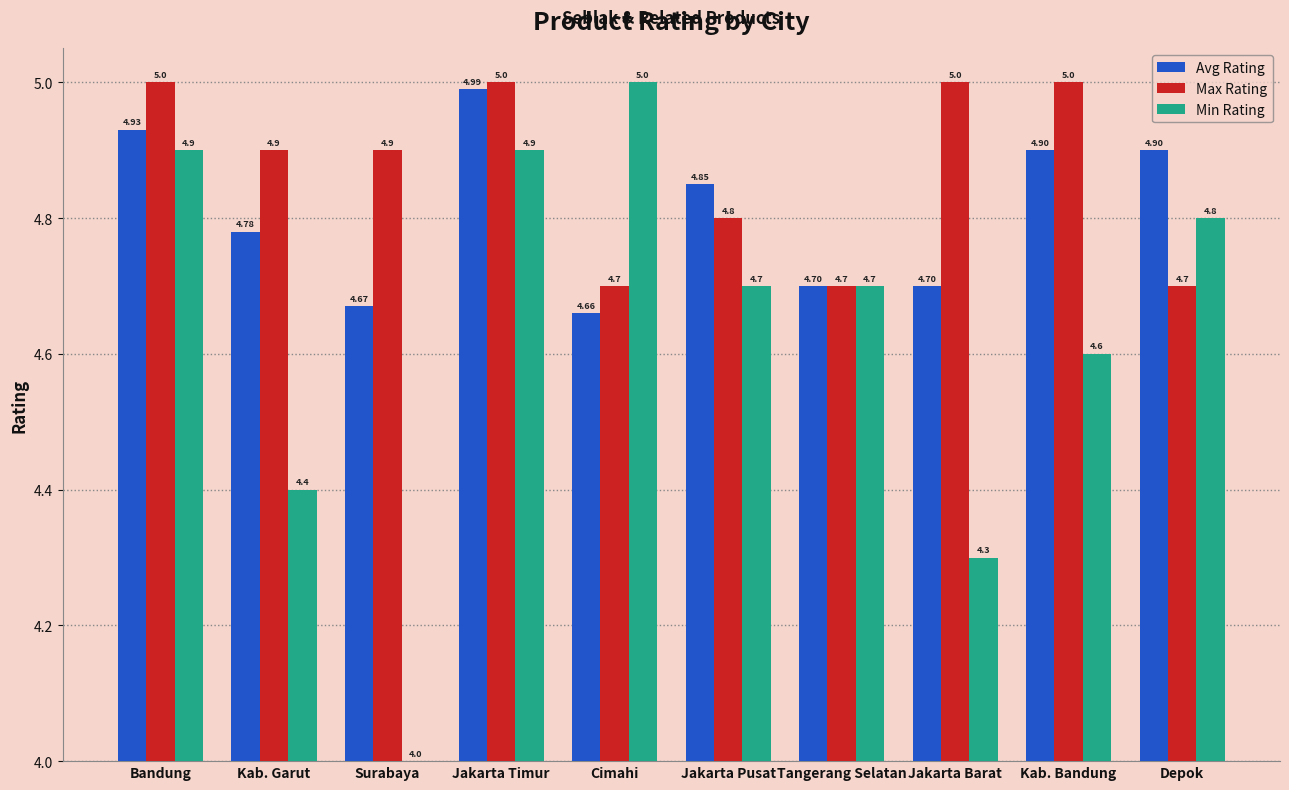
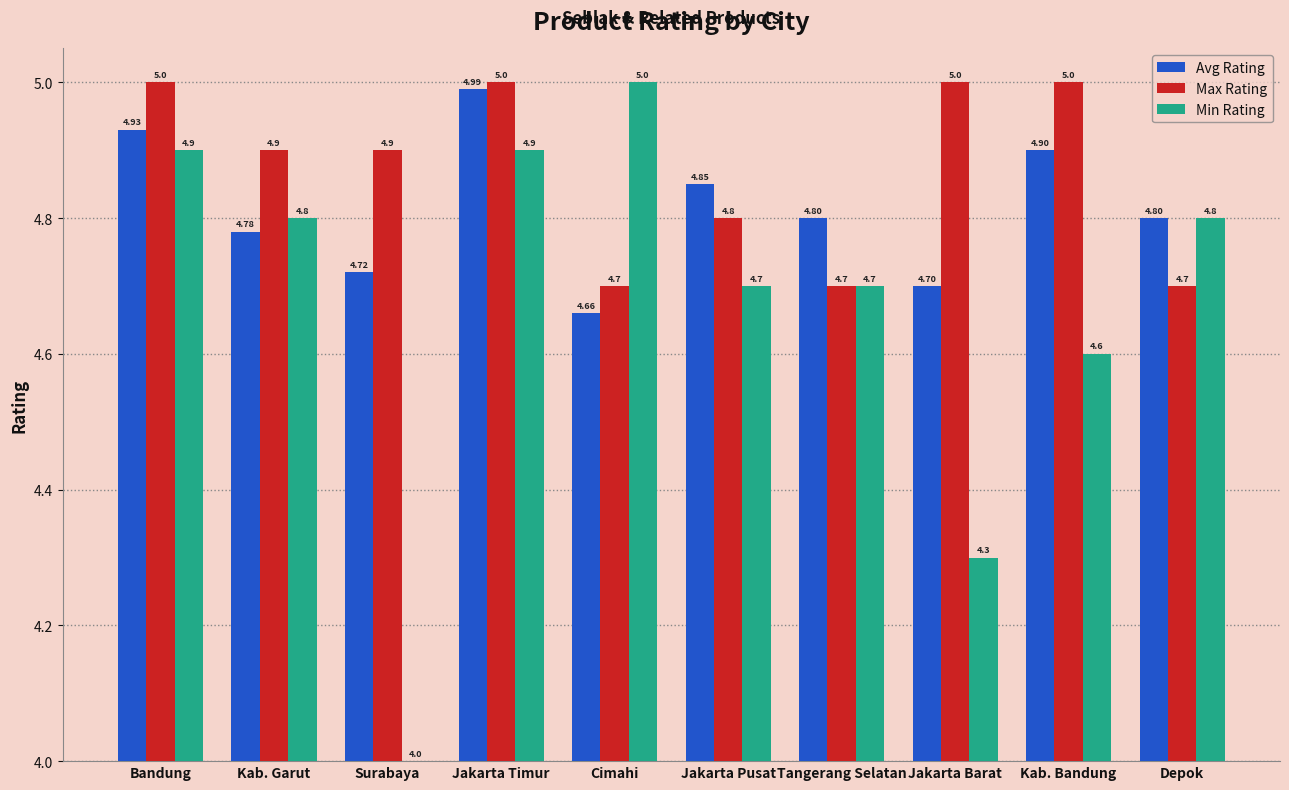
  {
    "Avg Rating": {
      "Bandung": 4.93,
      "Kab. Garut": 4.78,
-     "Surabaya": 4.67,
+     "Surabaya": 4.72,
      "Jakarta Timur": 4.99,
      "Cimahi": 4.66,
      "Jakarta Pusat": 4.85,
-     "Tangerang Selatan": 4.70,
+     "Tangerang Selatan": 4.80,
      "Jakarta Barat": 4.70,
      "Kab. Bandung": 4.90,
-     "Depok": 4.90
+     "Depok": 4.80
    },
    "Max Rating": {
      "Bandung": 5.0,
      "Kab. Garut": 4.9,
      "Surabaya": 4.9,
      "Jakarta Timur": 5.0,
      "Cimahi": 4.7,
      "Jakarta Pusat": 4.8,
      "Tangerang Selatan": 4.7,
      "Jakarta Barat": 5.0,
      "Kab. Bandung": 5.0,
      "Depok": 4.7
    },
    "Min Rating": {
      "Bandung": 4.9,
-     "Kab. Garut": 4.4,
+     "Kab. Garut": 4.8,
      "Surabaya": 4.0,
      "Jakarta Timur": 4.9,
      "Cimahi": 5.0,
      "Jakarta Pusat": 4.7,
      "Tangerang Selatan": 4.7,
      "Jakarta Barat": 4.3,
      "Kab. Bandung": 4.6,
      "Depok": 4.8
    }
  }
